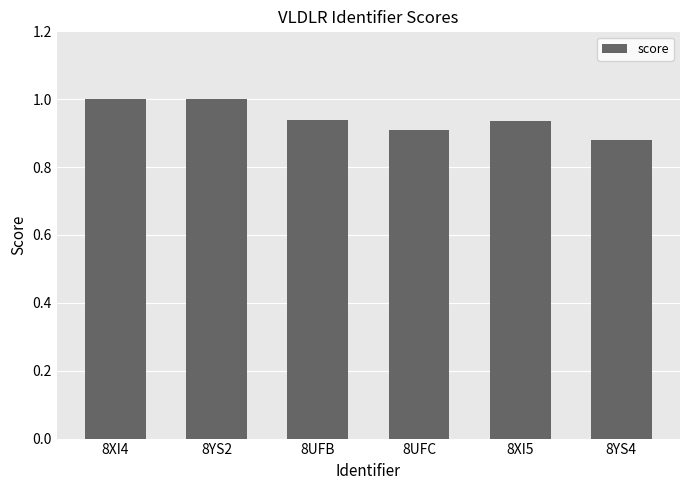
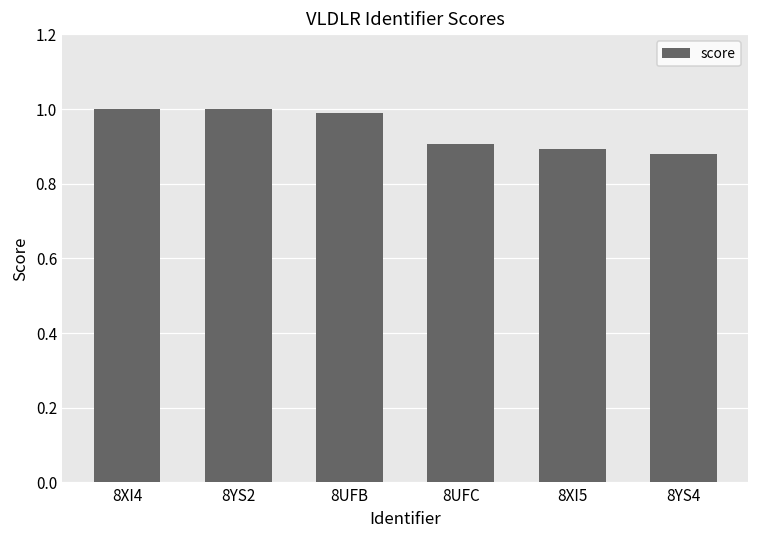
  {
    "8XI4": 1.00,
    "8YS2": 1.00,
-   "8UFB": 0.94,
+   "8UFB": 0.99,
    "8UFC": 0.91,
-   "8XI5": 0.93,
+   "8XI5": 0.89,
    "8YS4": 0.88
  }
